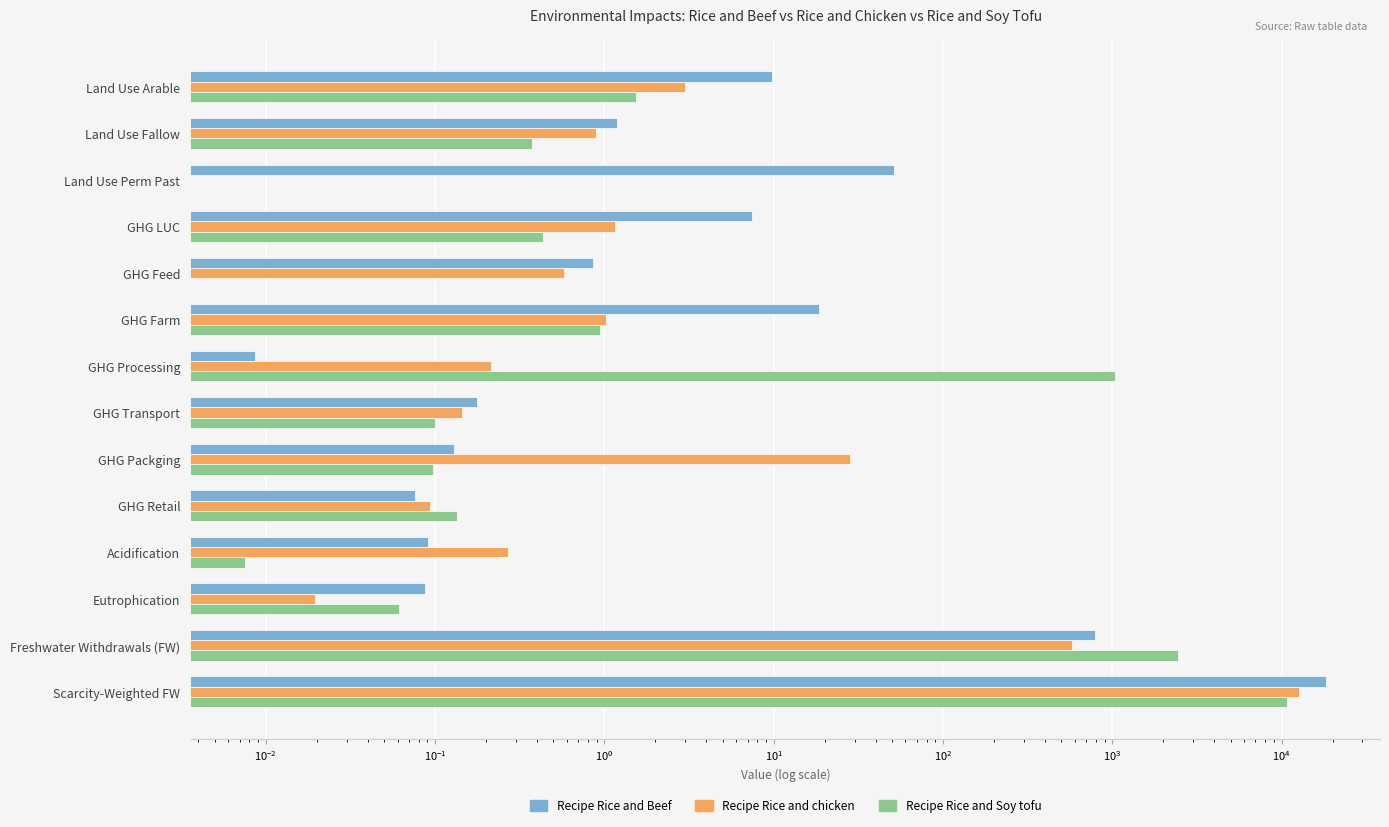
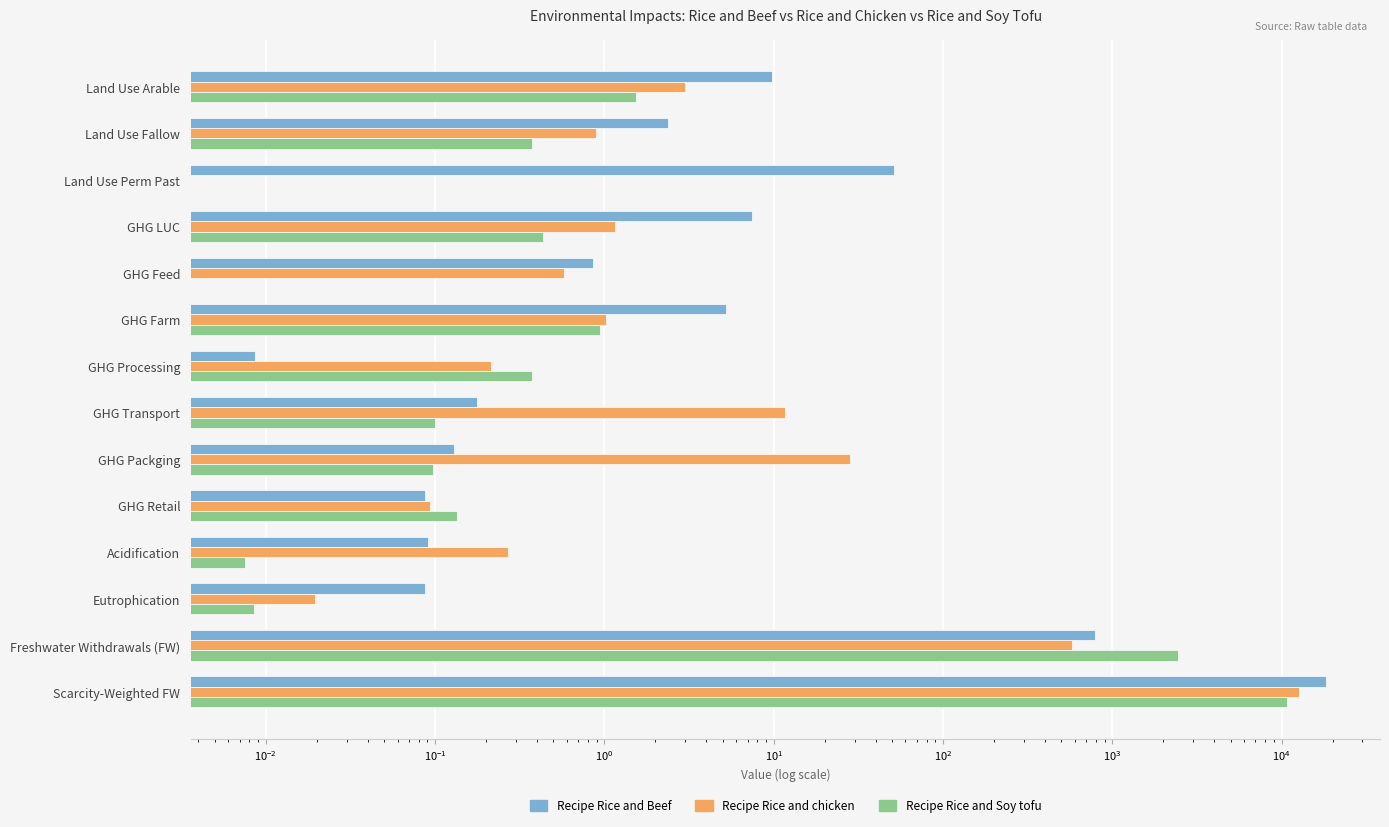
  {
    "Recipe Rice and Beef": {
      "Land Use Arable": 10,
-     "Land Use Fallow": 1.2,
+     "Land Use Fallow": 2.4,
      "Land Use Perm Past": 51,
      "GHG LUC": 7,
      "GHG Feed": 0.9,
-     "GHG Farm": 19,
+     "GHG Farm": 5.2,
      "GHG Processing": 0.009,
      "GHG Transport": 0.18,
      "GHG Packging": 0.13,
-     "GHG Retail": 0.08,
+     "GHG Retail": 0.09,
      "Acidification": 0.09,
      "Eutrophication": 0.09,
      "Freshwater Withdrawals (FW)": 800,
      "Scarcity-Weighted FW": 18000
    },
    "Recipe Rice and chicken": {
      "Land Use Arable": 3.0,
      "Land Use Fallow": 0.9,
      "GHG LUC": 1.2,
      "GHG Feed": 0.57,
      "GHG Farm": 1.0,
      "GHG Processing": 0.21,
-     "GHG Transport": 0.14,
+     "GHG Transport": 12,
      "GHG Packging": 28,
      "GHG Retail": 0.09,
      "Acidification": 0.27,
      "Eutrophication": 0.02,
      "Freshwater Withdrawals (FW)": 580,
      "Scarcity-Weighted FW": 13000
    },
    "Recipe Rice and Soy tofu": {
      "Land Use Arable": 1.5,
      "Land Use Fallow": 0.37,
      "GHG LUC": 0.43,
      "GHG Farm": 0.9,
-     "GHG Processing": 1000,
+     "GHG Processing": 0.37,
      "GHG Transport": 0.10,
      "GHG Packging": 0.10,
      "GHG Retail": 0.14,
      "Acidification": 0.008,
-     "Eutrophication": 0.061,
+     "Eutrophication": 0.008,
      "Freshwater Withdrawals (FW)": 2400,
      "Scarcity-Weighted FW": 11000
    }
  }
